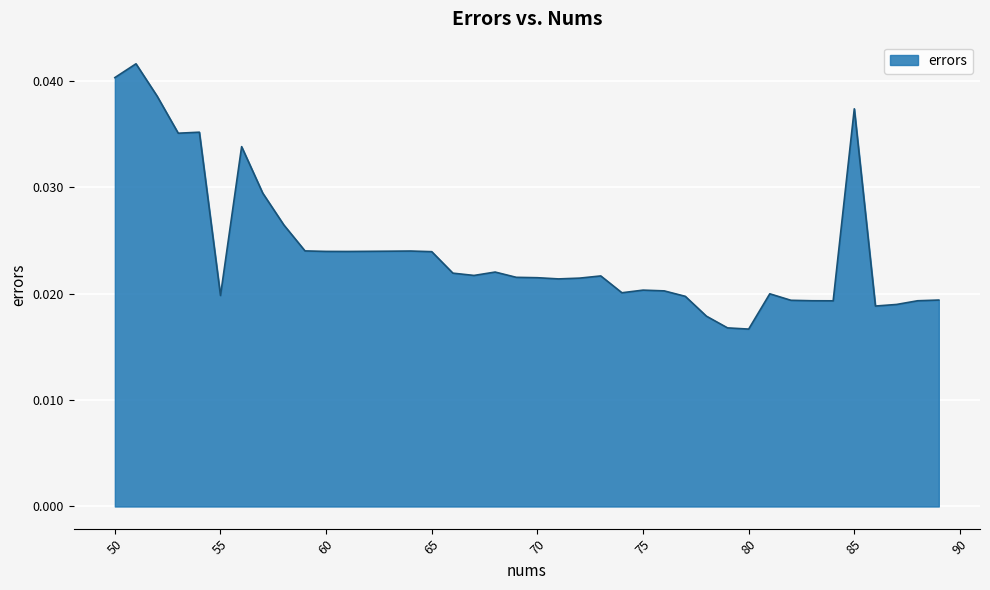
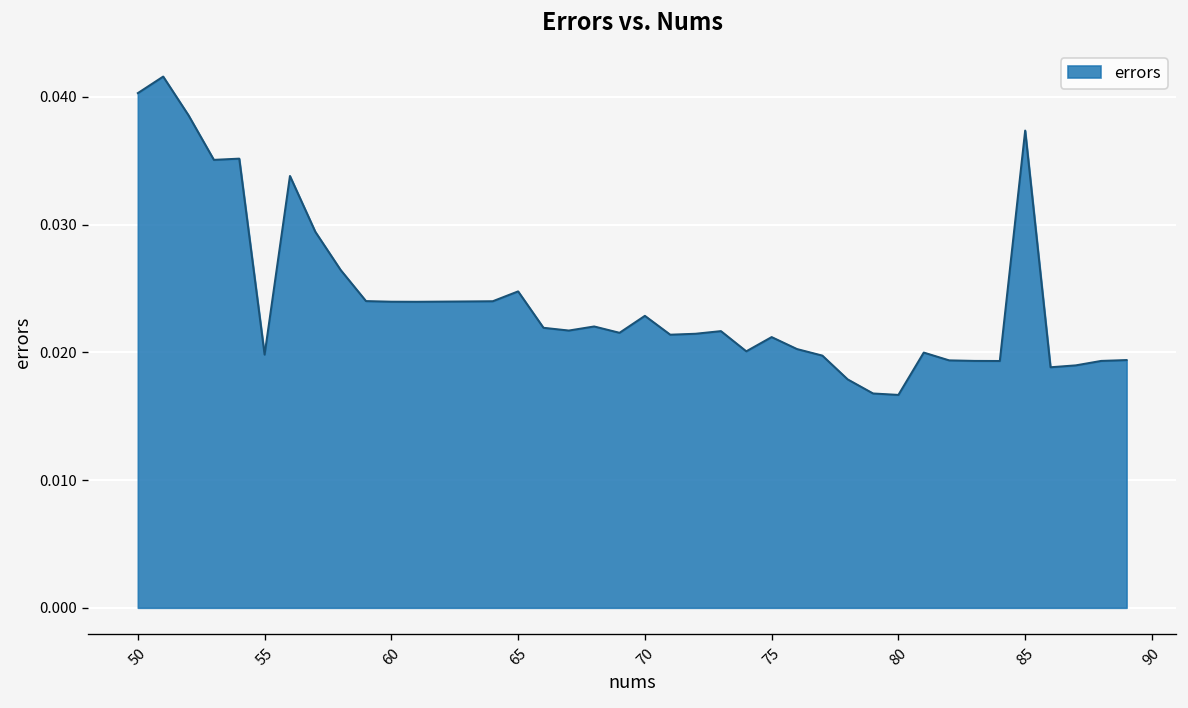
  {
    "50": 0.0403,
    "55": 0.0198,
    "60": 0.0240,
-   "65": 0.0239,
-   "70": 0.0215,
-   "75": 0.0203,
+   "65": 0.0248,
+   "70": 0.0229,
+   "75": 0.0212,
    "80": 0.0167,
    "85": 0.0374
  }
